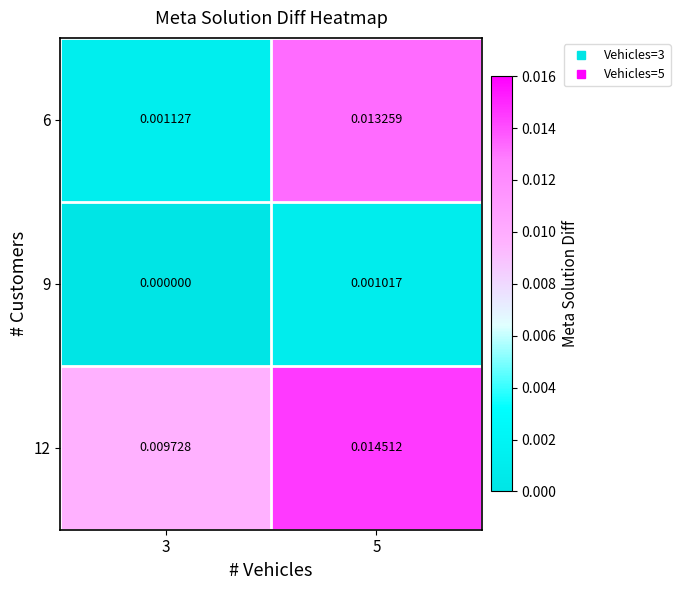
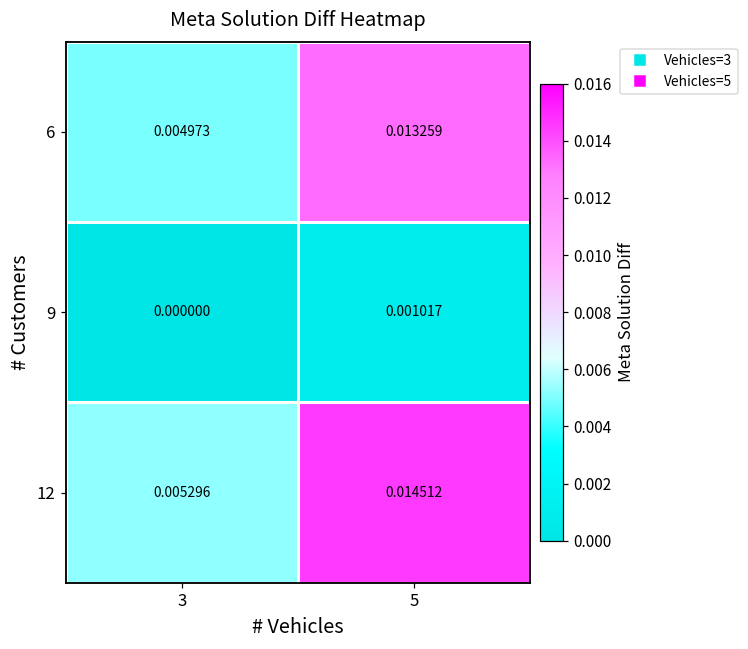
  {
    "6": {
-     "3": 0.001127,
+     "3": 0.004973,
      "5": 0.013259
    },
    "9": {
      "3": 0.000000,
      "5": 0.001017
    },
    "12": {
-     "3": 0.009728,
+     "3": 0.005296,
      "5": 0.014512
    }
  }
